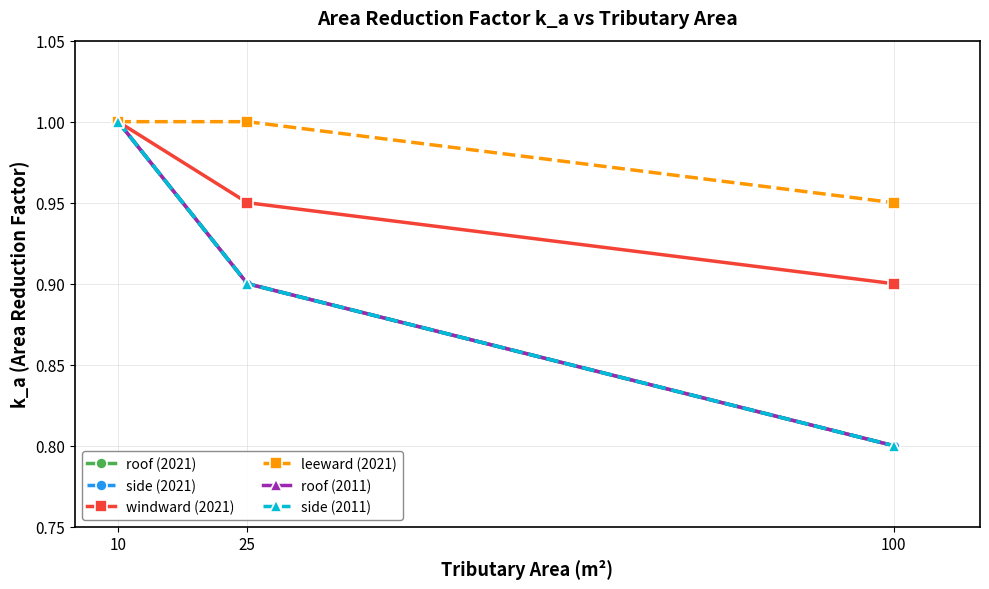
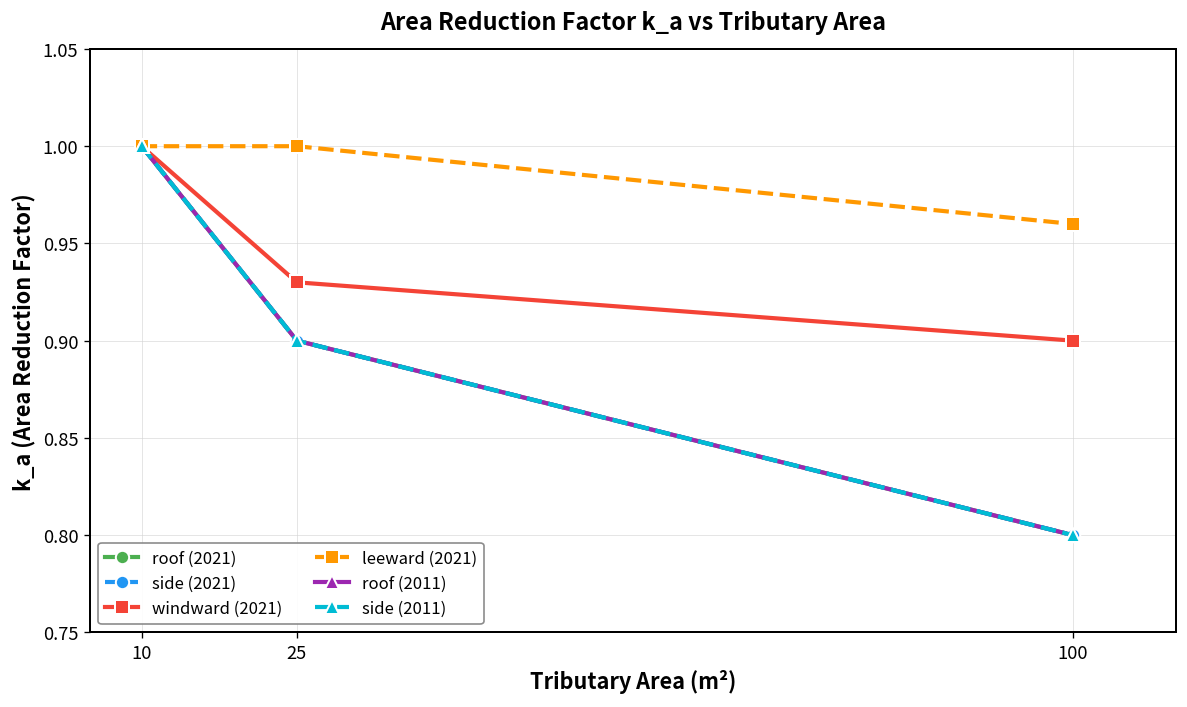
  {
    "side (2011)": {
      "25": 0.90,
      "100": 0.80
    },
    "windward (2021)": {
-     "25": 0.95,
+     "25": 0.93,
      "100": 0.90
    },
    "leeward (2021)": {
      "25": 1.00,
-     "100": 0.95
+     "100": 0.96
    }
  }
